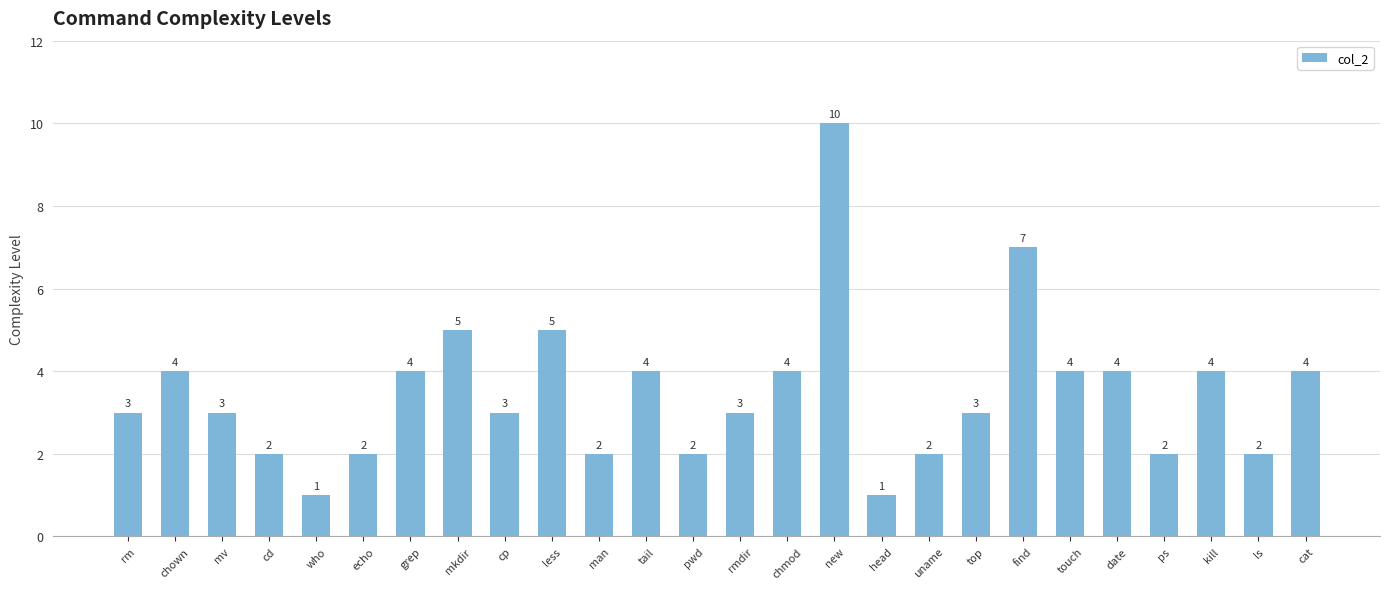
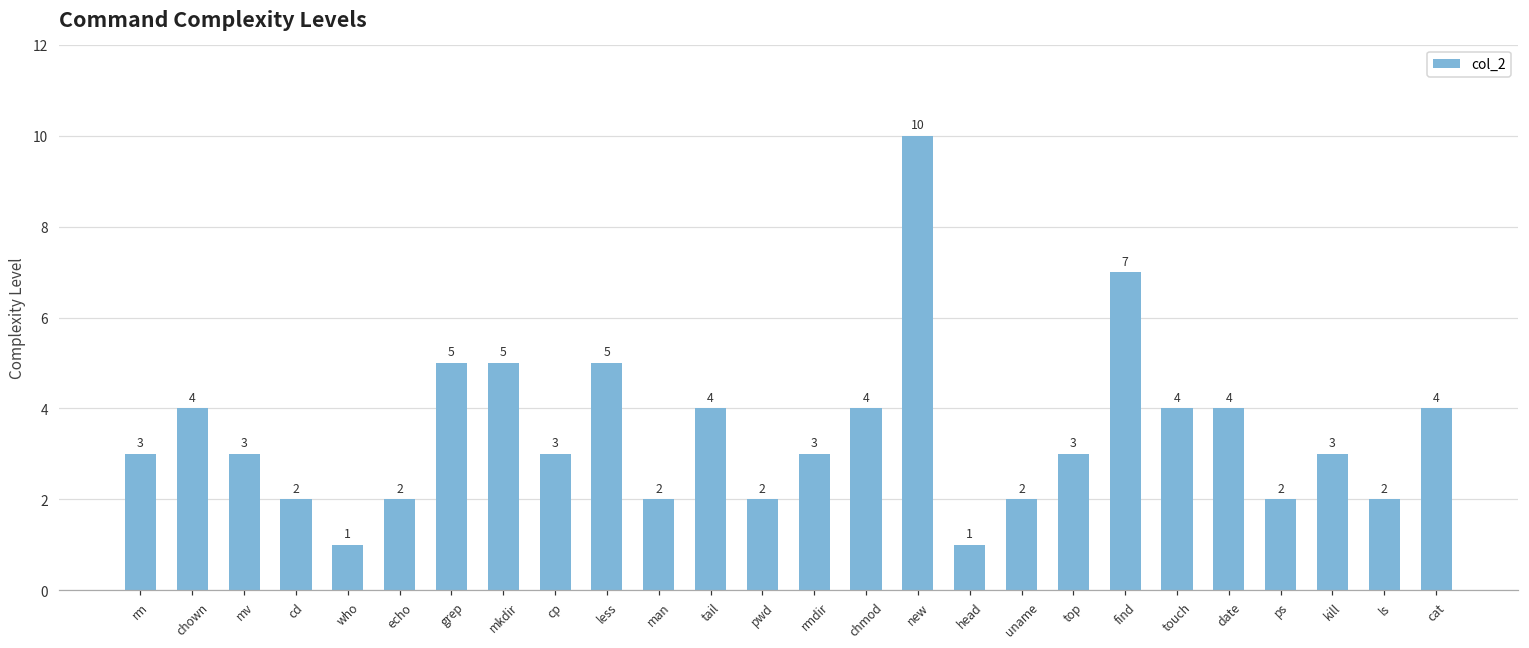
  {
    "rm": 3,
    "chown": 4,
    "mv": 3,
    "cd": 2,
    "who": 1,
    "echo": 2,
-   "grep": 4,
+   "grep": 5,
    "mkdir": 5,
    "cp": 3,
    "less": 5,
    "man": 2,
    "tail": 4,
    "pwd": 2,
    "rmdir": 3,
    "chmod": 4,
    "new": 10,
    "head": 1,
    "uname": 2,
    "top": 3,
    "find": 7,
    "touch": 4,
    "date": 4,
    "ps": 2,
-   "kill": 4,
+   "kill": 3,
    "ls": 2,
    "cat": 4
  }
